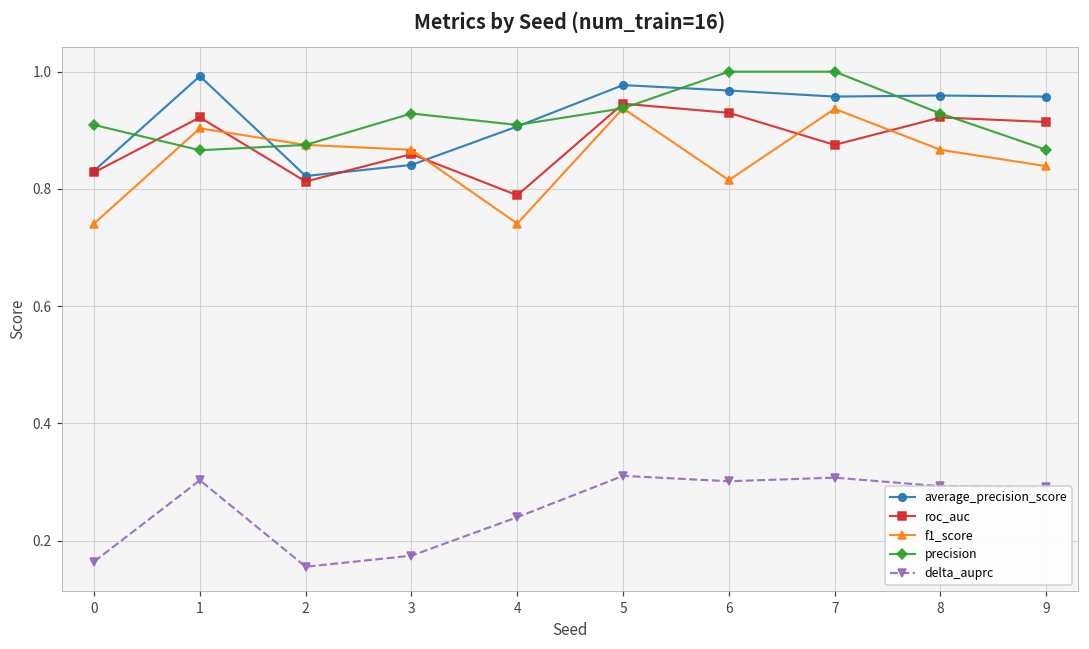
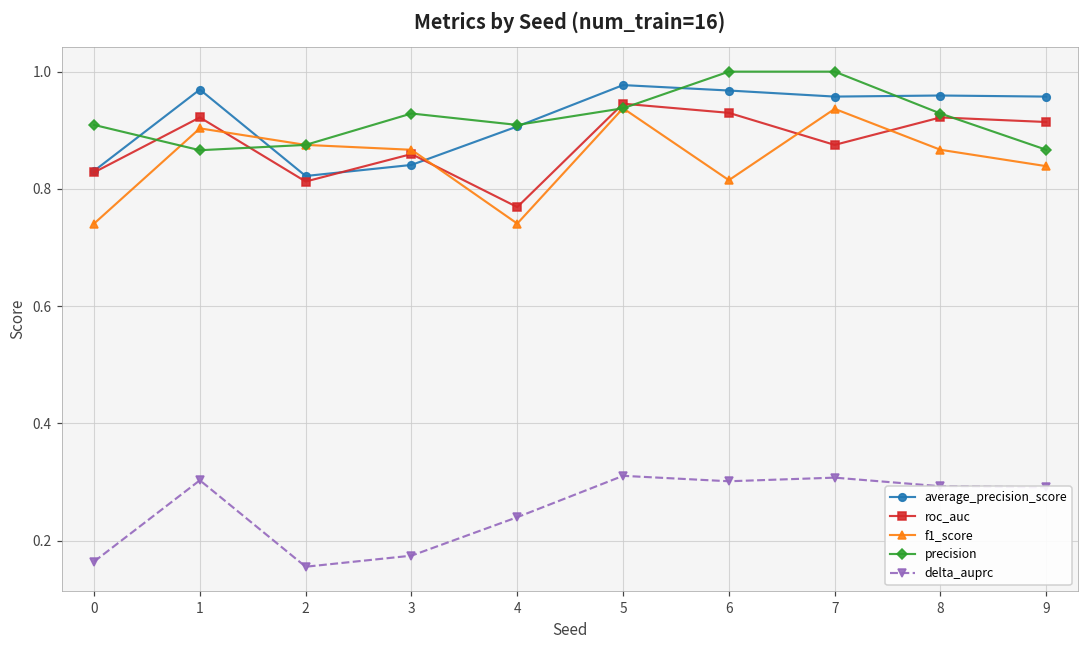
  {
    "average_precision_score": {
-     "1": 0.99,
+     "1": 0.97,
      "2": 0.82,
      "3": 0.84,
      "5": 0.98,
      "6": 0.97,
      "7": 0.96,
      "8": 0.96,
      "9": 0.96
    },
    "roc_auc": {
      "1": 0.92,
      "2": 0.81,
      "3": 0.86,
-     "4": 0.79,
+     "4": 0.77,
      "5": 0.95,
      "6": 0.93,
      "7": 0.88,
      "8": 0.92,
      "9": 0.91
    },
    "f1_score": {
      "0": 0.74,
      "1": 0.90,
      "3": 0.87,
      "4": 0.74,
      "6": 0.81,
      "7": 0.94,
      "8": 0.87,
      "9": 0.84
    },
    "precision": {
      "0": 0.91,
      "1": 0.87,
      "3": 0.93,
      "6": 1.00,
      "7": 1.00,
      "8": 0.93,
      "9": 0.87
    },
    "delta_auprc": {
      "0": 0.16,
      "1": 0.30,
      "2": 0.16,
      "3": 0.17,
      "4": 0.24,
      "5": 0.31,
      "6": 0.30,
      "7": 0.31,
      "8": 0.29,
      "9": 0.29
    }
  }
